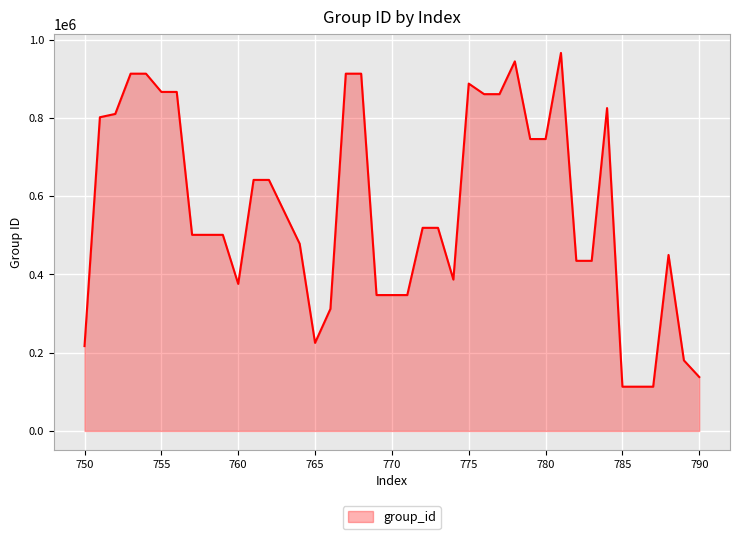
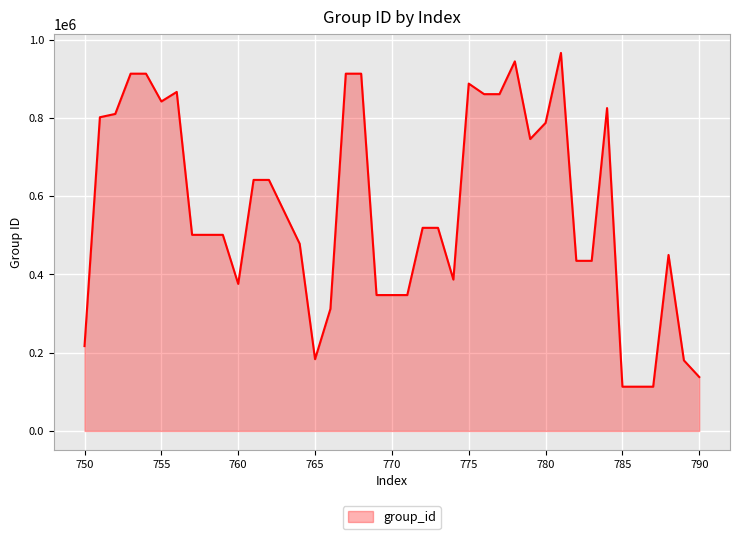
  {
    "750": 220000,
-   "755": 870000,
+   "755": 840000,
    "760": 380000,
-   "765": 230000,
+   "765": 180000,
    "770": 350000,
    "775": 890000,
-   "780": 750000,
+   "780": 790000,
    "785": 110000,
    "790": 140000
  }
